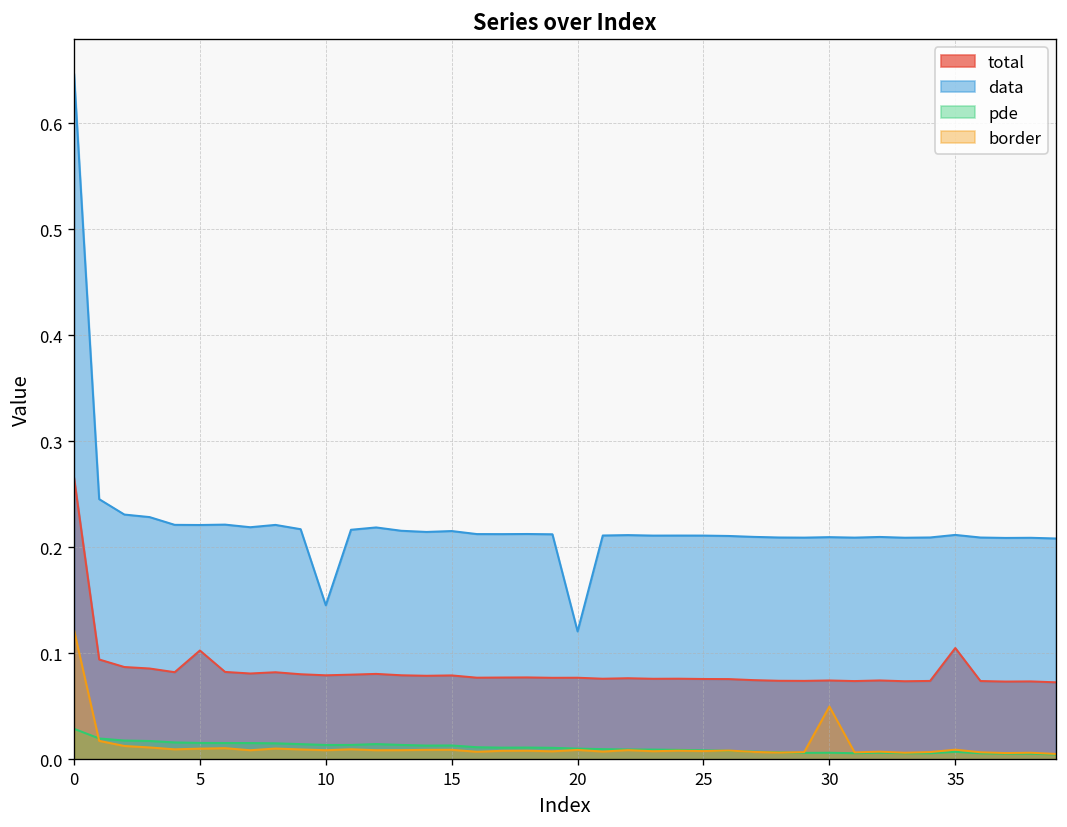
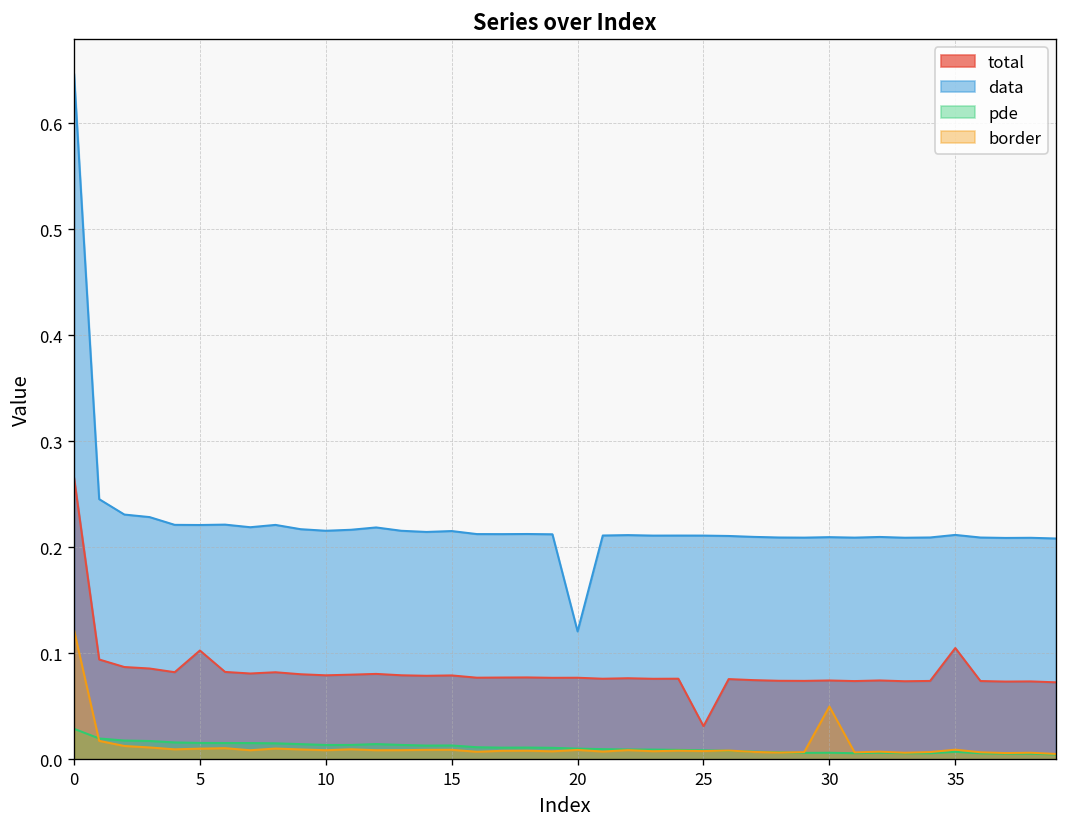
  {
    "total": {
      "0": 0.27,
      "5": 0.10,
      "10": 0.08,
      "15": 0.08,
      "20": 0.08,
-     "25": 0.08,
+     "25": 0.03,
      "30": 0.07,
      "35": 0.11
    },
    "data": {
      "0": 0.65,
      "5": 0.22,
-     "10": 0.15,
+     "10": 0.22,
      "15": 0.22,
      "20": 0.12,
      "25": 0.21,
      "30": 0.21,
      "35": 0.21
    },
    "pde": {
      "0": 0.03,
      "5": 0.02,
      "10": 0.01,
      "15": 0.01,
      "30": 0.01
    },
    "border": {
      "0": 0.12,
      "5": 0.01,
      "10": 0.01,
      "15": 0.01,
      "30": 0.05
    }
  }
